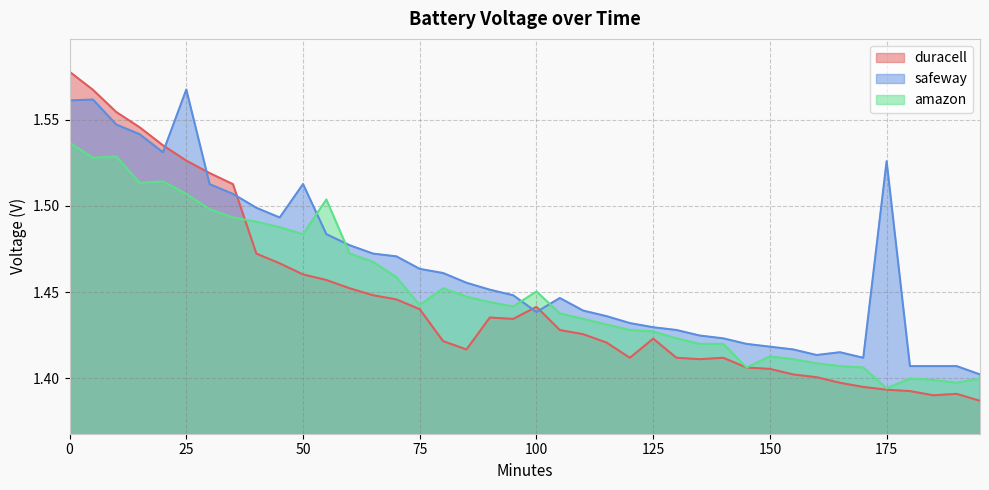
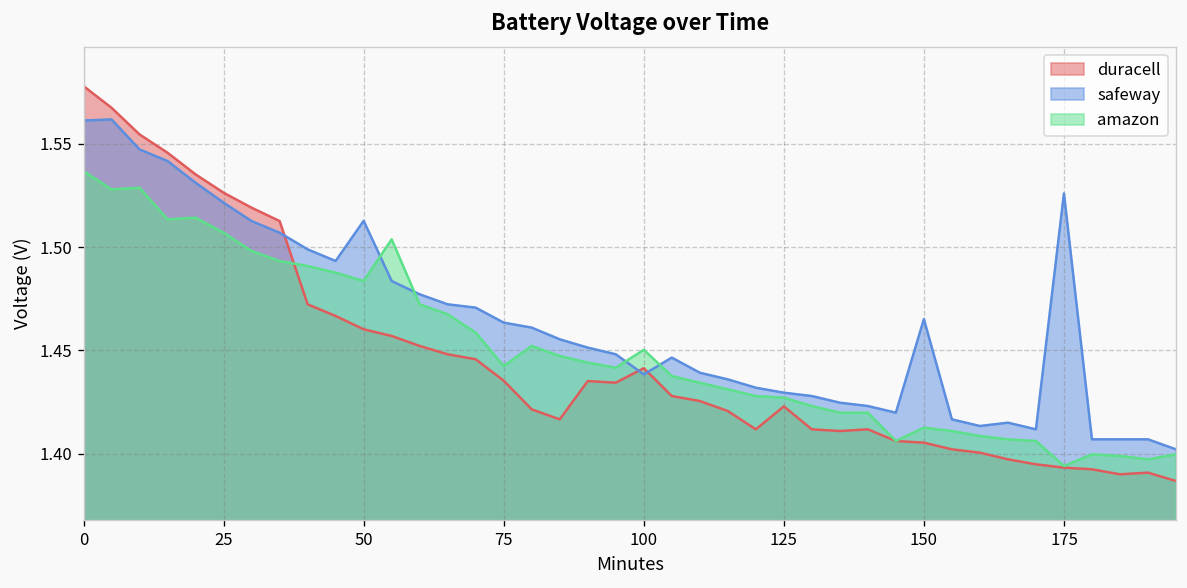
  {
    "duracell": {
      "0": 1.578,
      "25": 1.526,
      "50": 1.460,
-     "75": 1.440,
+     "75": 1.435,
      "100": 1.441,
      "125": 1.423,
      "150": 1.405
    },
    "safeway": {
      "0": 1.561,
-     "25": 1.568,
+     "25": 1.521,
      "50": 1.513,
      "75": 1.463,
      "100": 1.438,
      "125": 1.430,
-     "150": 1.418,
+     "150": 1.465,
      "175": 1.526
    },
    "amazon": {
      "0": 1.537,
      "25": 1.507,
      "50": 1.484,
      "75": 1.442,
      "100": 1.450,
      "125": 1.427,
      "150": 1.413
    }
  }
